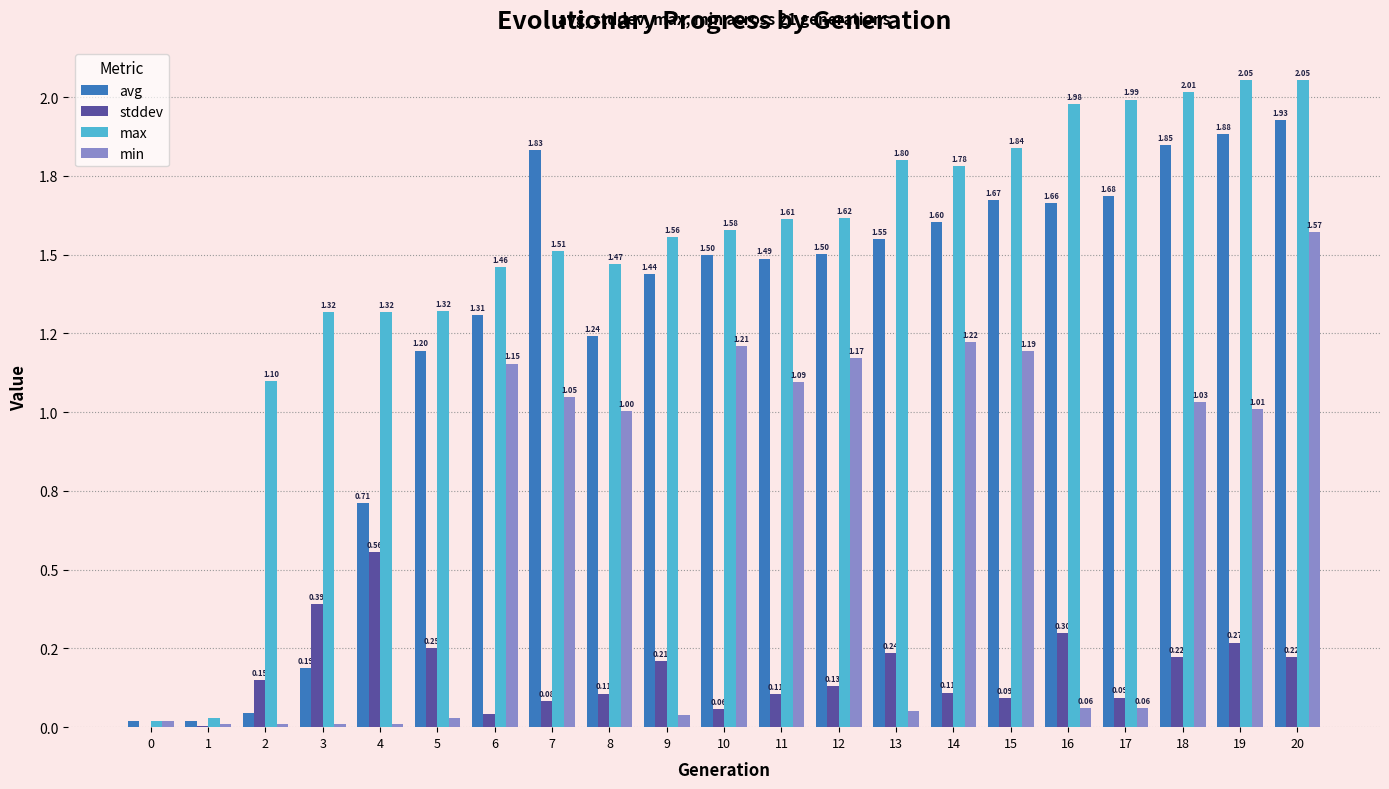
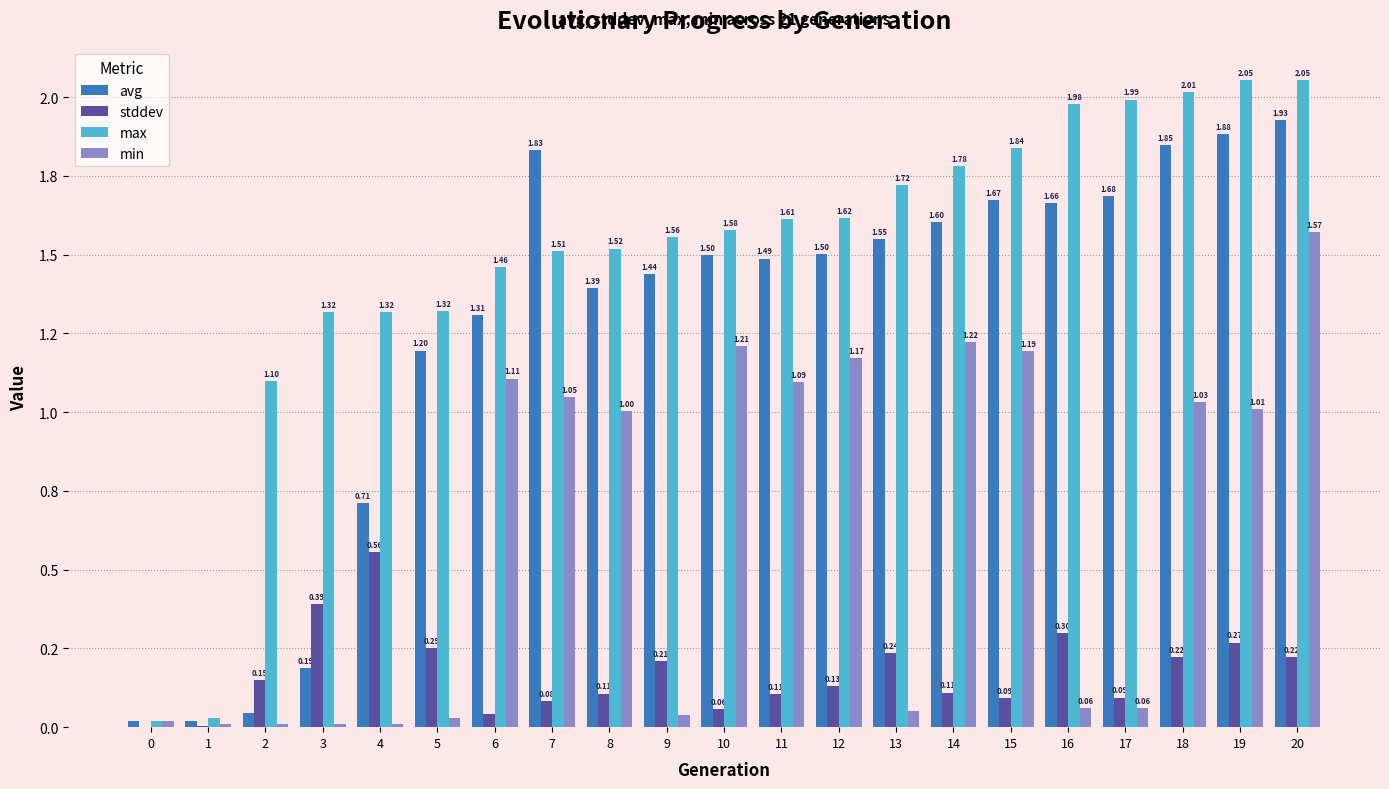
  {
    "avg": {
      "3": 0.19,
      "4": 0.71,
      "5": 1.20,
      "6": 1.31,
      "7": 1.83,
-     "8": 1.24,
+     "8": 1.39,
      "9": 1.44,
      "10": 1.50,
      "11": 1.49,
      "12": 1.50,
      "13": 1.55,
      "14": 1.60,
      "15": 1.67,
      "16": 1.66,
      "17": 1.68,
      "18": 1.85,
      "19": 1.88,
      "20": 1.93
    },
    "stddev": {
      "2": 0.15,
      "3": 0.39,
      "4": 0.56,
      "5": 0.25,
      "7": 0.08,
      "8": 0.11,
      "9": 0.21,
      "10": 0.06,
      "11": 0.11,
      "12": 0.13,
      "13": 0.24,
      "14": 0.11,
      "15": 0.09,
      "16": 0.30,
      "17": 0.09,
      "18": 0.22,
      "19": 0.27,
      "20": 0.22
    },
    "max": {
      "2": 1.10,
      "3": 1.32,
      "4": 1.32,
      "5": 1.32,
      "6": 1.46,
      "7": 1.51,
-     "8": 1.47,
+     "8": 1.52,
      "9": 1.56,
      "10": 1.58,
      "11": 1.61,
      "12": 1.62,
-     "13": 1.80,
+     "13": 1.72,
      "14": 1.78,
      "15": 1.84,
      "16": 1.98,
      "17": 1.99,
      "18": 2.01,
      "19": 2.05,
      "20": 2.05
    },
    "min": {
-     "6": 1.15,
+     "6": 1.11,
      "7": 1.05,
      "8": 1.00,
      "10": 1.21,
      "11": 1.09,
      "12": 1.17,
      "14": 1.22,
      "15": 1.19,
      "16": 0.06,
      "17": 0.06,
      "18": 1.03,
      "19": 1.01,
      "20": 1.57
    }
  }
